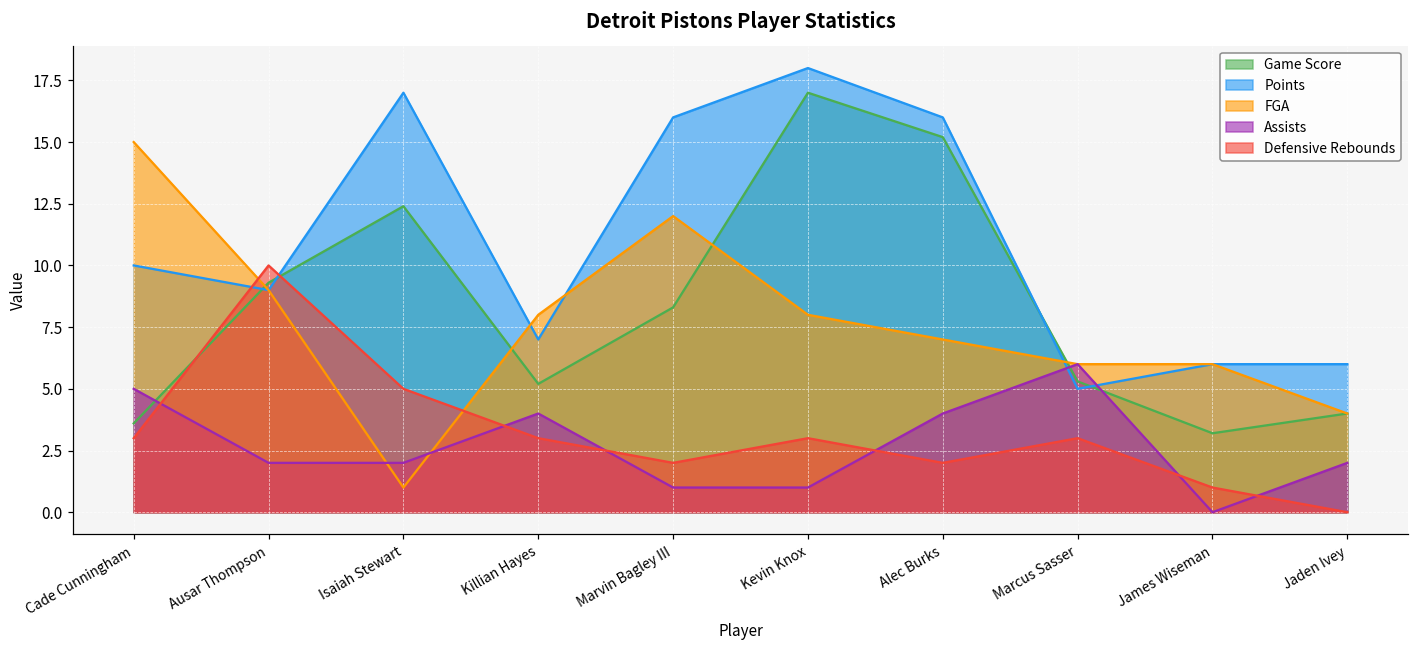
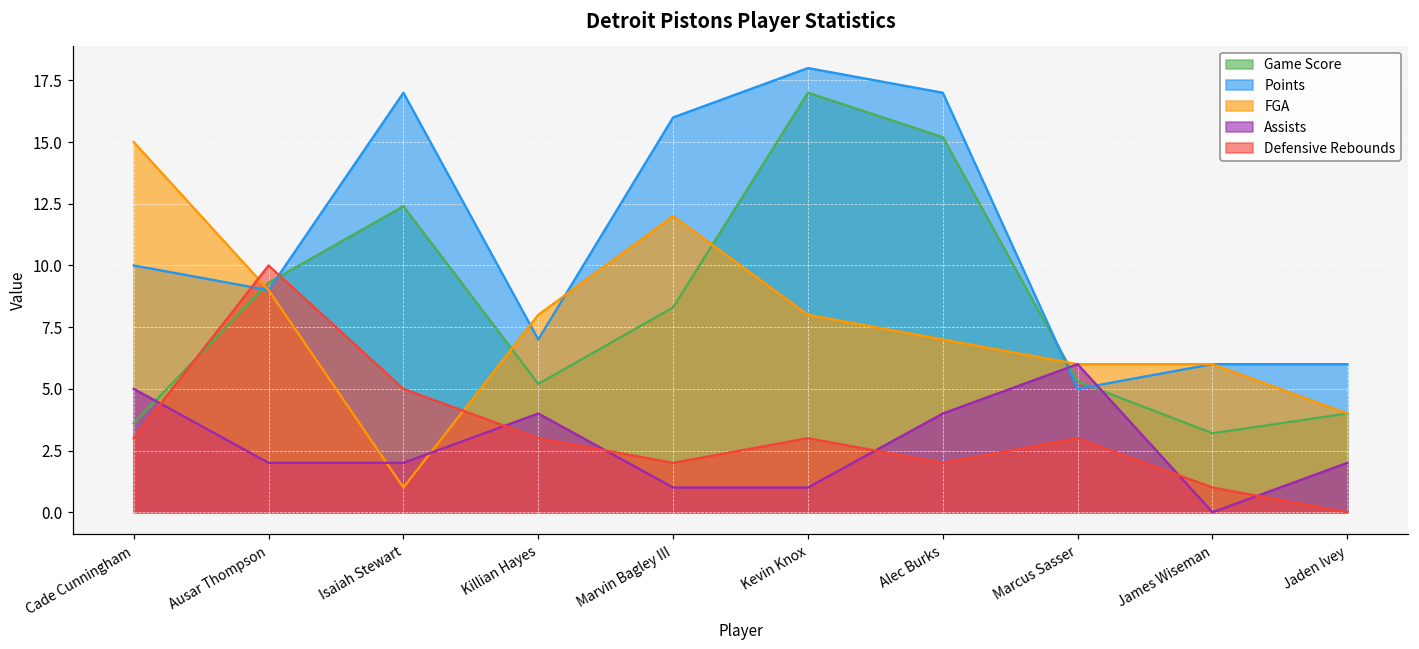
  {
    "Game Score": {
      "Cade Cunningham": 3.6,
      "Ausar Thompson": 9.3,
      "Isaiah Stewart": 12.4,
      "Killian Hayes": 5.2,
      "Marvin Bagley III": 8.3,
      "Kevin Knox": 17,
      "Alec Burks": 15.2,
      "Marcus Sasser": 5.3,
      "James Wiseman": 3.2
    },
    "Points": {
      "Cade Cunningham": 10,
      "Isaiah Stewart": 17,
      "Killian Hayes": 7,
      "Marvin Bagley III": 16,
      "Kevin Knox": 18,
-     "Alec Burks": 16,
+     "Alec Burks": 17,
      "Marcus Sasser": 5,
      "Jaden Ivey": 6
    },
    "FGA": {
      "Cade Cunningham": 15,
      "Isaiah Stewart": 1,
      "Killian Hayes": 8,
      "Marvin Bagley III": 12,
      "Kevin Knox": 8,
      "Alec Burks": 7
    },
    "Assists": {
      "Cade Cunningham": 5,
      "Ausar Thompson": 2,
      "Isaiah Stewart": 2,
      "Killian Hayes": 4,
      "Marvin Bagley III": 1,
      "Kevin Knox": 1,
      "Alec Burks": 4,
      "James Wiseman": 0,
      "Jaden Ivey": 2
    },
    "Defensive Rebounds": {
      "Cade Cunningham": 3,
      "Ausar Thompson": 10,
      "Isaiah Stewart": 5,
      "Killian Hayes": 3,
      "Marvin Bagley III": 2,
      "Kevin Knox": 3,
      "Alec Burks": 2,
      "Marcus Sasser": 3,
      "James Wiseman": 1,
      "Jaden Ivey": 0
    }
  }
